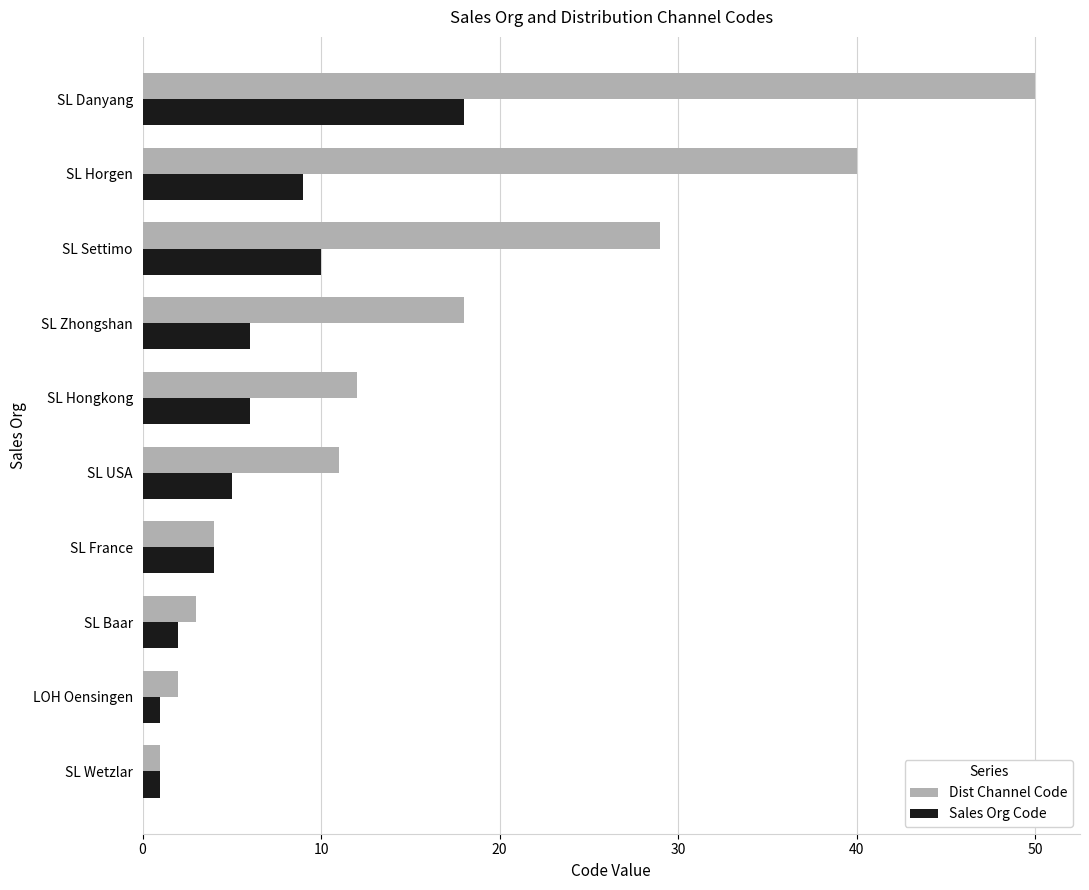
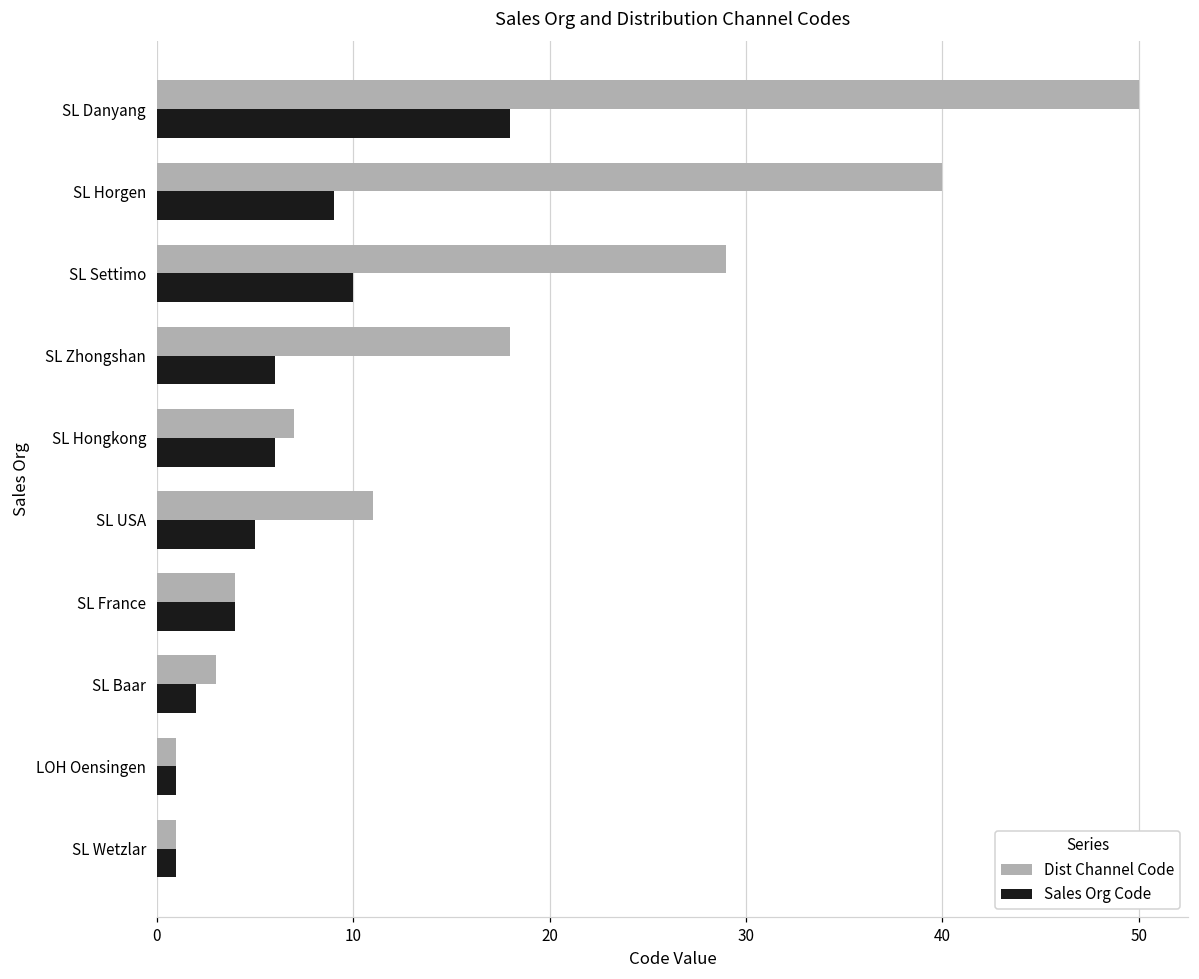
  {
    "Dist Channel Code": {
      "SL Danyang": 50,
      "SL Horgen": 40,
      "SL Settimo": 29,
      "SL Zhongshan": 18,
-     "SL Hongkong": 12,
+     "SL Hongkong": 7,
      "SL USA": 11,
      "SL France": 4,
      "SL Baar": 3,
-     "LOH Oensingen": 2,
+     "LOH Oensingen": 1,
      "SL Wetzlar": 1
    },
    "Sales Org Code": {
      "SL Danyang": 18,
      "SL Horgen": 9,
      "SL Settimo": 10,
      "SL Zhongshan": 6,
      "SL Hongkong": 6,
      "SL USA": 5,
      "SL France": 4,
      "SL Baar": 2,
      "LOH Oensingen": 1,
      "SL Wetzlar": 1
    }
  }
